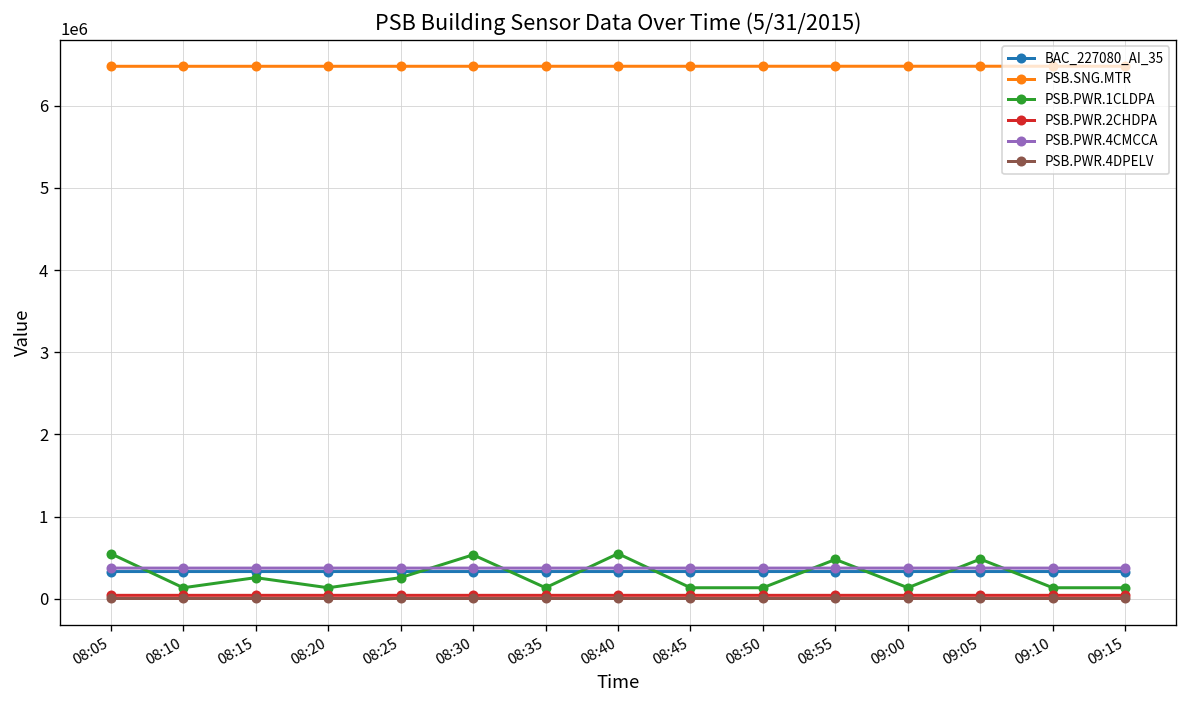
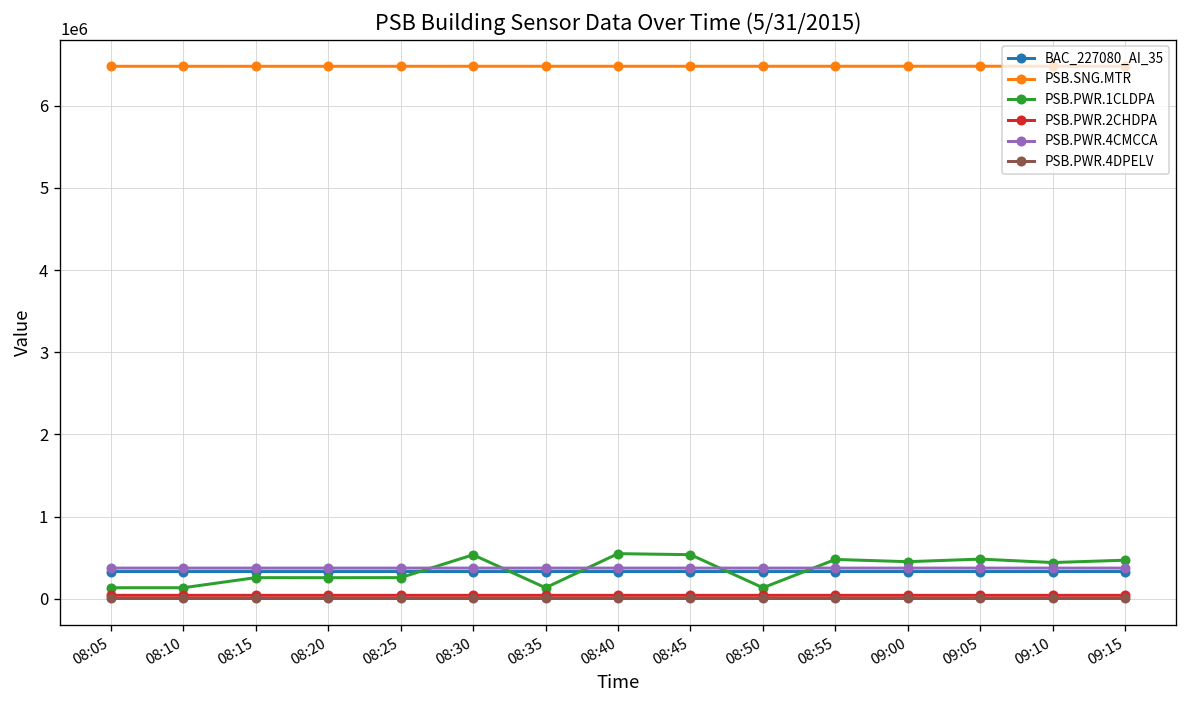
  {
    "BAC_227080_AI_35": {
      "08:05": 300000,
      "08:10": 300000,
      "08:15": 300000,
      "08:20": 300000,
      "08:25": 300000,
      "08:30": 300000,
      "08:35": 300000,
      "08:40": 300000,
      "08:45": 300000,
      "08:50": 300000,
      "08:55": 300000,
      "09:00": 300000,
      "09:05": 300000,
      "09:10": 300000,
      "09:15": 300000
    },
    "PSB.SNG.MTR": {
      "08:05": 6500000,
      "08:10": 6500000,
      "08:15": 6500000,
      "08:20": 6500000,
      "08:25": 6500000,
      "08:30": 6500000,
      "08:35": 6500000,
      "08:40": 6500000,
      "08:45": 6500000,
      "08:50": 6500000,
      "08:55": 6500000,
      "09:00": 6500000,
      "09:05": 6500000
    },
    "PSB.PWR.1CLDPA": {
-     "08:05": 500000,
+     "08:05": 100000,
      "08:10": 100000,
      "08:15": 300000,
-     "08:20": 100000,
+     "08:20": 300000,
      "08:25": 300000,
      "08:30": 500000,
      "08:35": 100000,
      "08:40": 500000,
-     "08:45": 100000,
+     "08:45": 500000,
      "08:50": 100000,
      "08:55": 500000,
-     "09:00": 100000,
+     "09:00": 500000,
      "09:05": 500000,
-     "09:10": 100000,
-     "09:15": 100000
+     "09:10": 400000,
+     "09:15": 500000
    },
    "PSB.PWR.4CMCCA": {
      "08:05": 400000,
      "08:10": 400000,
      "08:15": 400000,
      "08:20": 400000,
      "08:25": 400000,
      "08:30": 400000,
      "08:35": 400000,
      "08:40": 400000,
      "08:45": 400000,
      "08:50": 400000,
      "08:55": 400000,
      "09:00": 400000,
      "09:05": 400000,
      "09:10": 400000,
      "09:15": 400000
    }
  }
